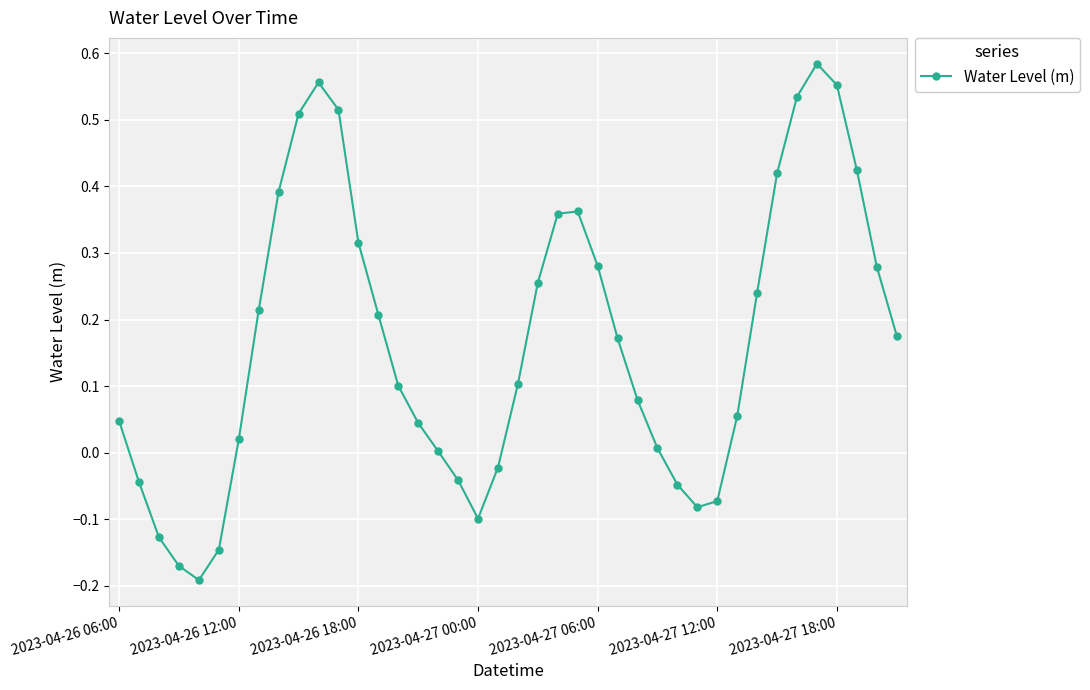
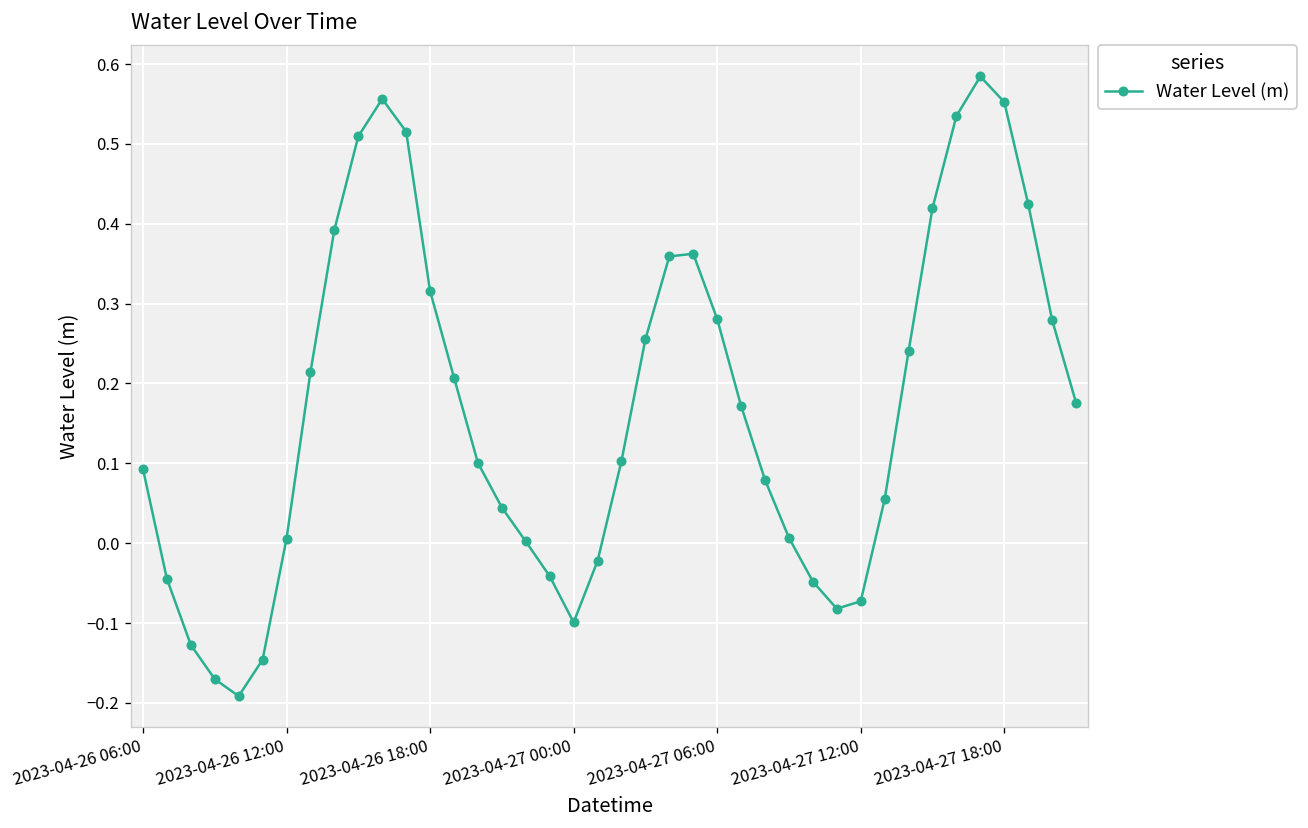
  {
-   "2023-04-26 06:00": 0.05,
-   "2023-04-26 12:00": 0.02,
+   "2023-04-26 06:00": 0.09,
+   "2023-04-26 12:00": 0.01,
    "2023-04-26 18:00": 0.32,
    "2023-04-27 00:00": -0.10,
    "2023-04-27 06:00": 0.28,
    "2023-04-27 12:00": -0.07,
    "2023-04-27 18:00": 0.55
  }
